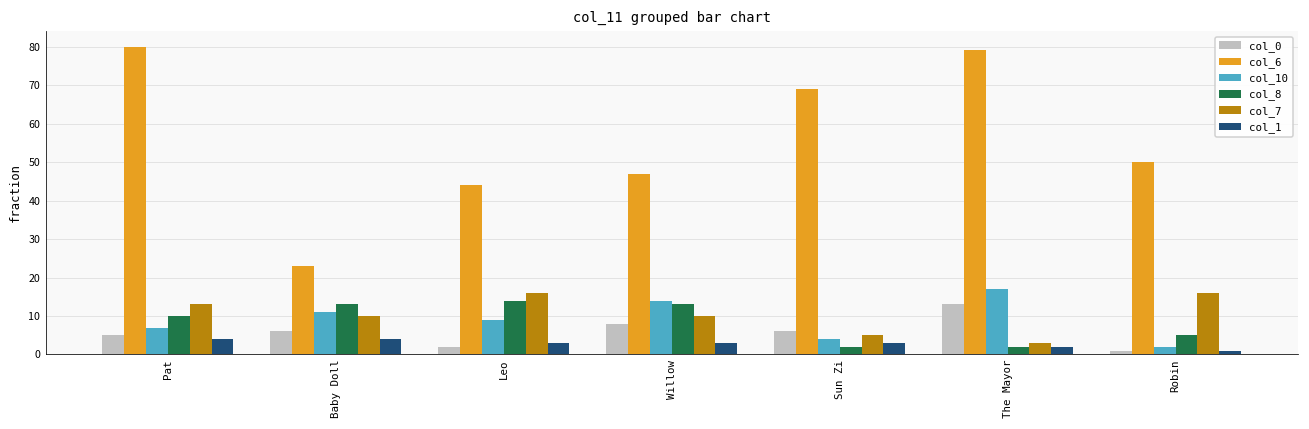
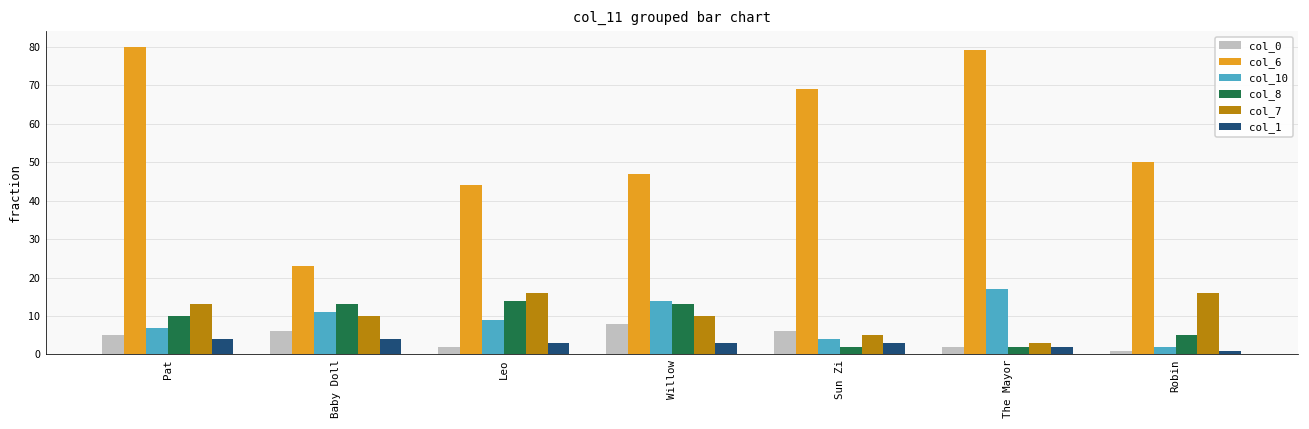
  {
    "col_0": {
      "Pat": 5,
      "Baby Doll": 6,
      "Leo": 2,
      "Willow": 8,
      "Sun Zi": 6,
-     "The Mayor": 13,
+     "The Mayor": 2,
      "Robin": 1
    },
    "col_10": {
      "Pat": 7,
      "Baby Doll": 11,
      "Leo": 9,
      "Willow": 14,
      "Sun Zi": 4,
      "The Mayor": 17,
      "Robin": 2
    },
    "col_8": {
      "Pat": 10,
      "Baby Doll": 13,
      "Leo": 14,
      "Willow": 13,
      "Sun Zi": 2,
      "The Mayor": 2,
      "Robin": 5
    },
    "col_1": {
      "Pat": 4,
      "Baby Doll": 4,
      "Leo": 3,
      "Willow": 3,
      "Sun Zi": 3,
      "The Mayor": 2,
      "Robin": 1
    }
  }
